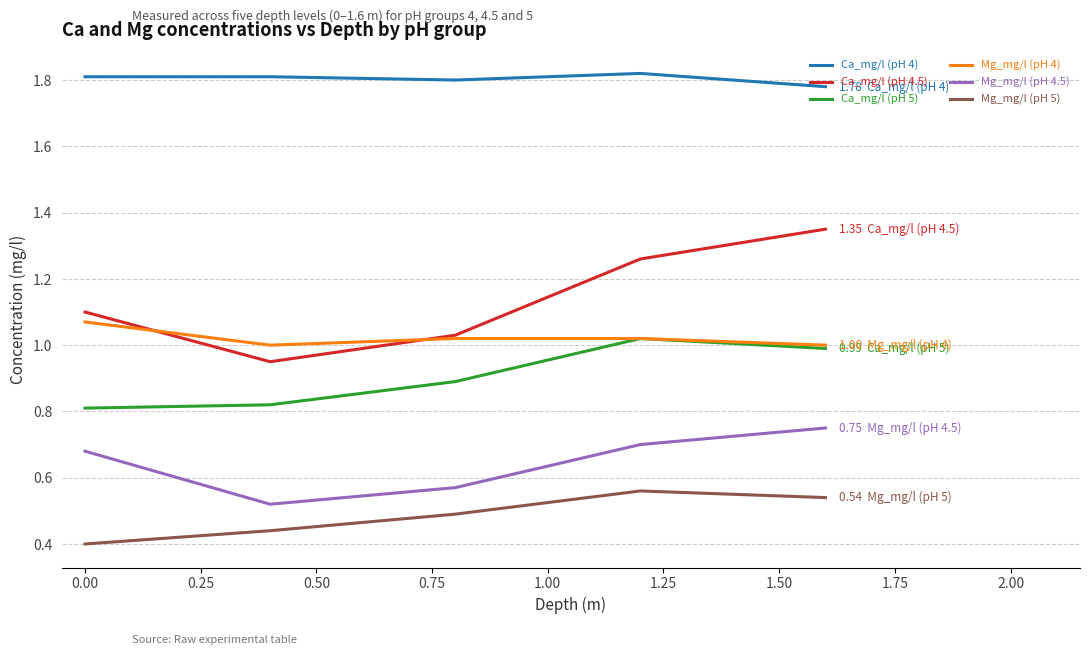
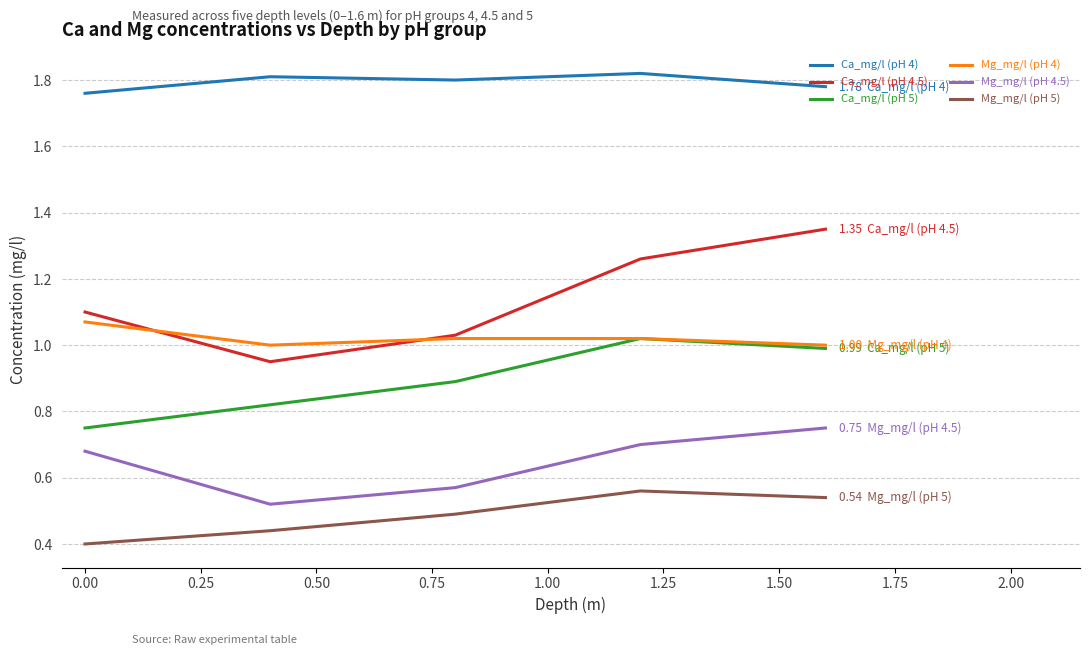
  {
    "Ca_mg/l (pH 4)": {
-     "0.00": 1.81
+     "0.00": 1.76
    },
    "Ca_mg/l (pH 4.5)": {
      "0.00": 1.10
    },
    "Ca_mg/l (pH 5)": {
-     "0.00": 0.81
+     "0.00": 0.75
    },
    "Mg_mg/l (pH 4)": {
      "0.00": 1.07
    },
    "Mg_mg/l (pH 4.5)": {
      "0.00": 0.68
    },
    "Mg_mg/l (pH 5)": {
      "0.00": 0.40
    }
  }
